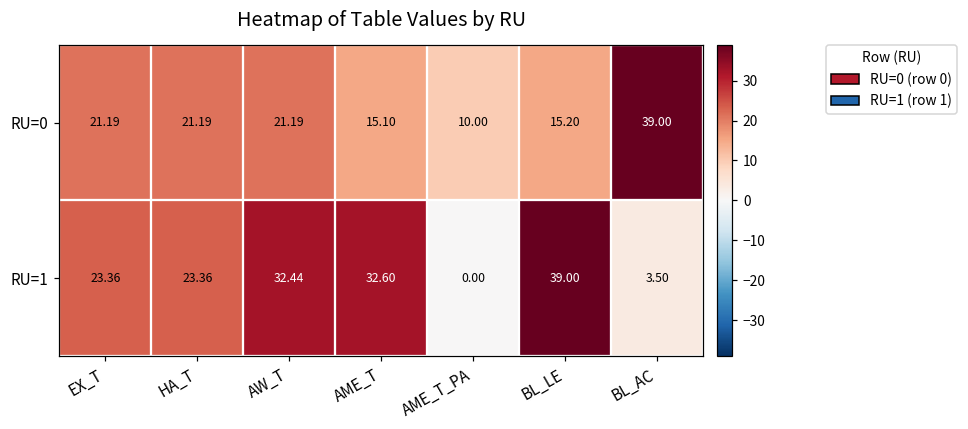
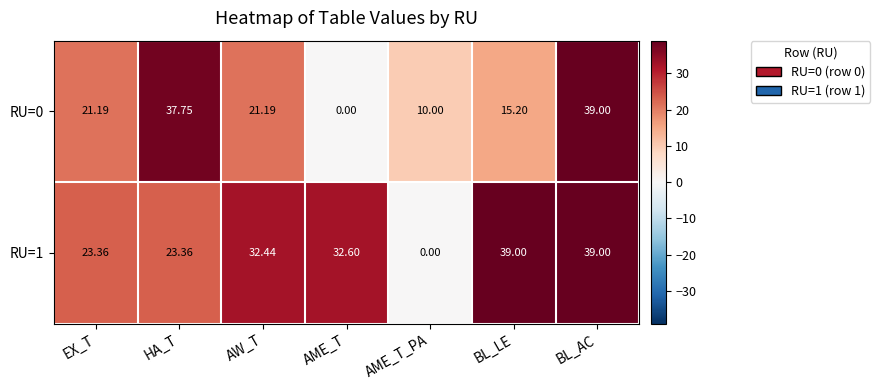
  {
    "RU=0": {
      "EX_T": 21.19,
-     "HA_T": 21.19,
+     "HA_T": 37.75,
      "AW_T": 21.19,
-     "AME_T": 15.10,
+     "AME_T": 0.00,
      "AME_T_PA": 10.00,
      "BL_LE": 15.20,
      "BL_AC": 39.00
    },
    "RU=1": {
      "EX_T": 23.36,
      "HA_T": 23.36,
      "AW_T": 32.44,
      "AME_T": 32.60,
      "AME_T_PA": 0.00,
      "BL_LE": 39.00,
-     "BL_AC": 3.50
+     "BL_AC": 39.00
    }
  }
